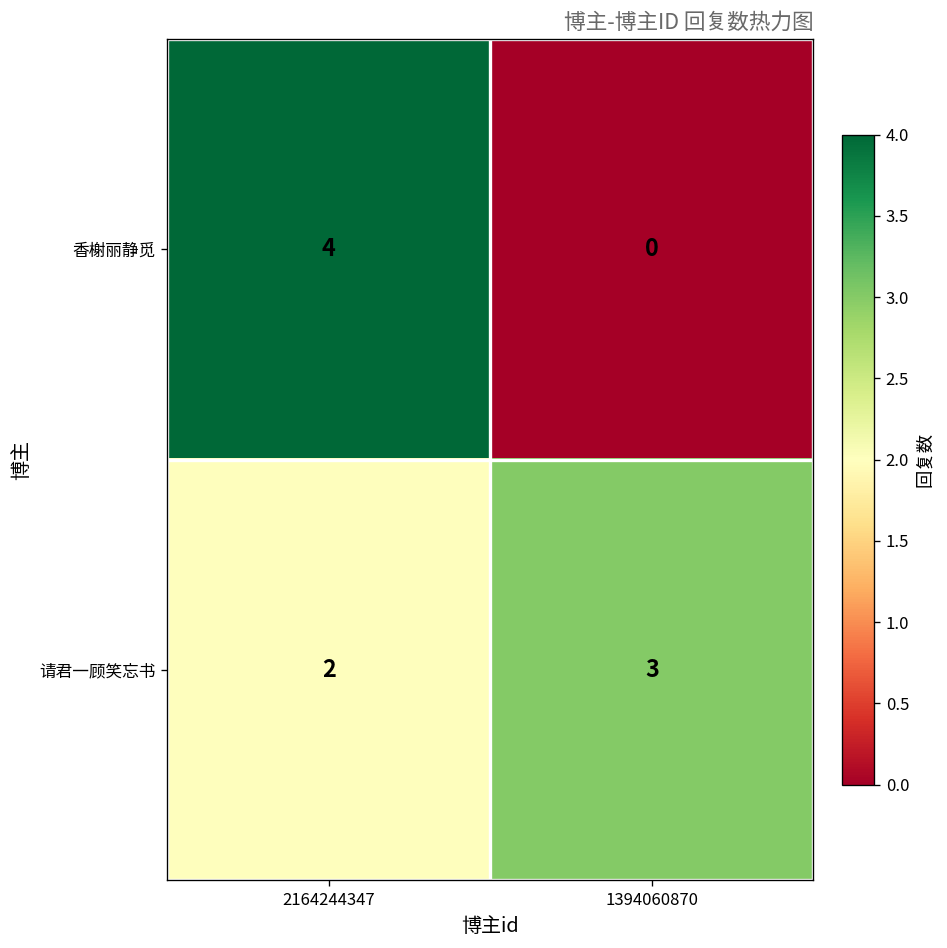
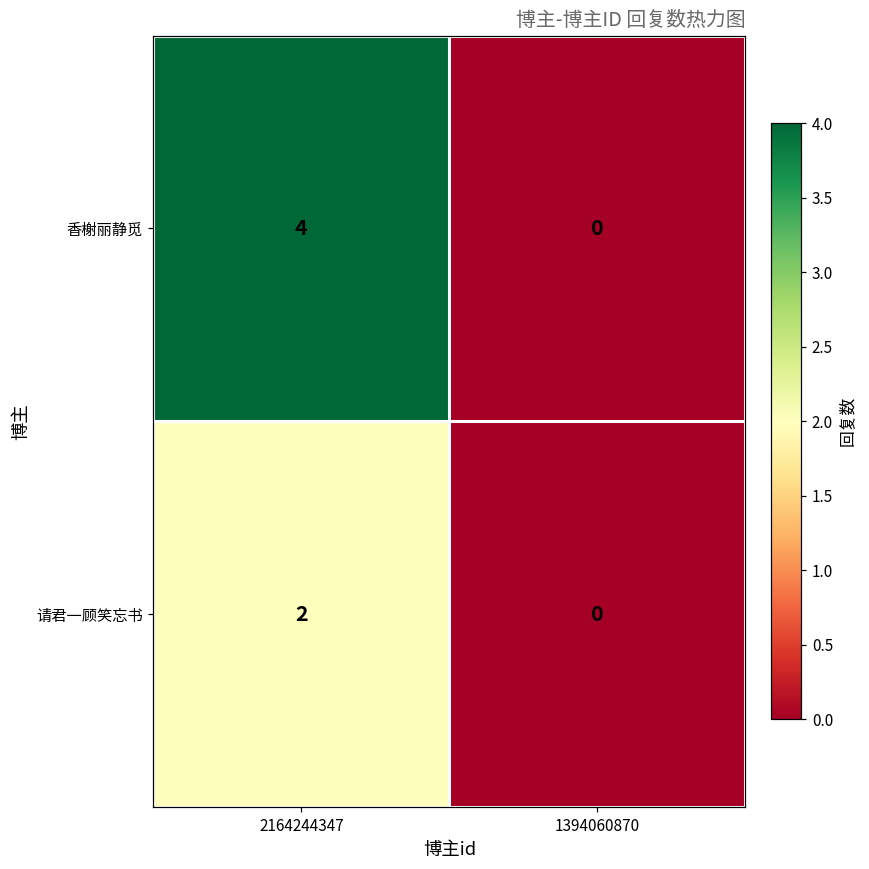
  {
    "香榭丽静觅": {
      "2164244347": 4,
      "1394060870": 0
    },
    "请君一顾笑忘书": {
      "2164244347": 2,
-     "1394060870": 3
+     "1394060870": 0
    }
  }
